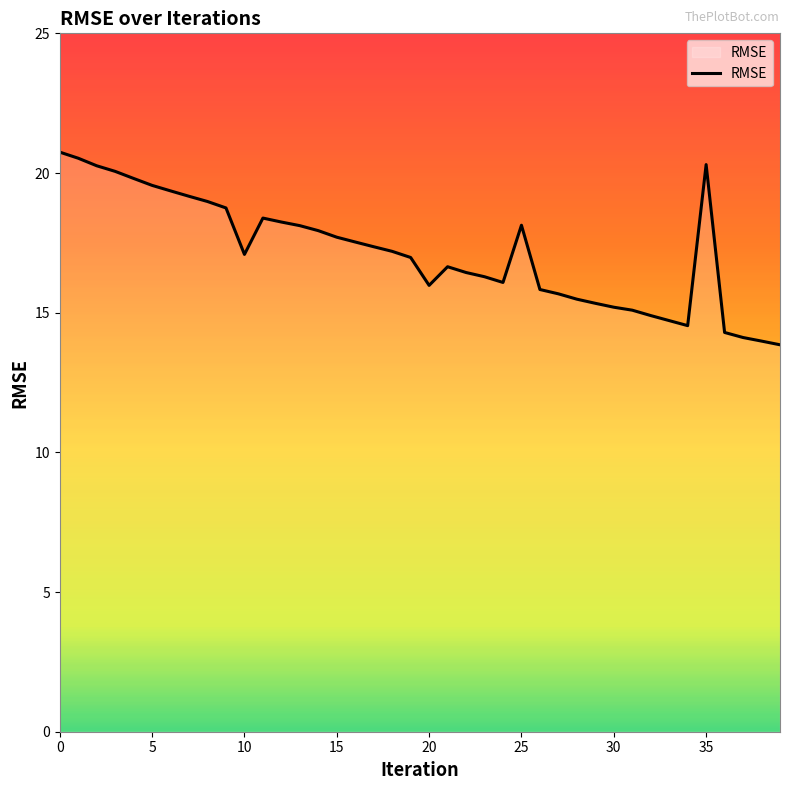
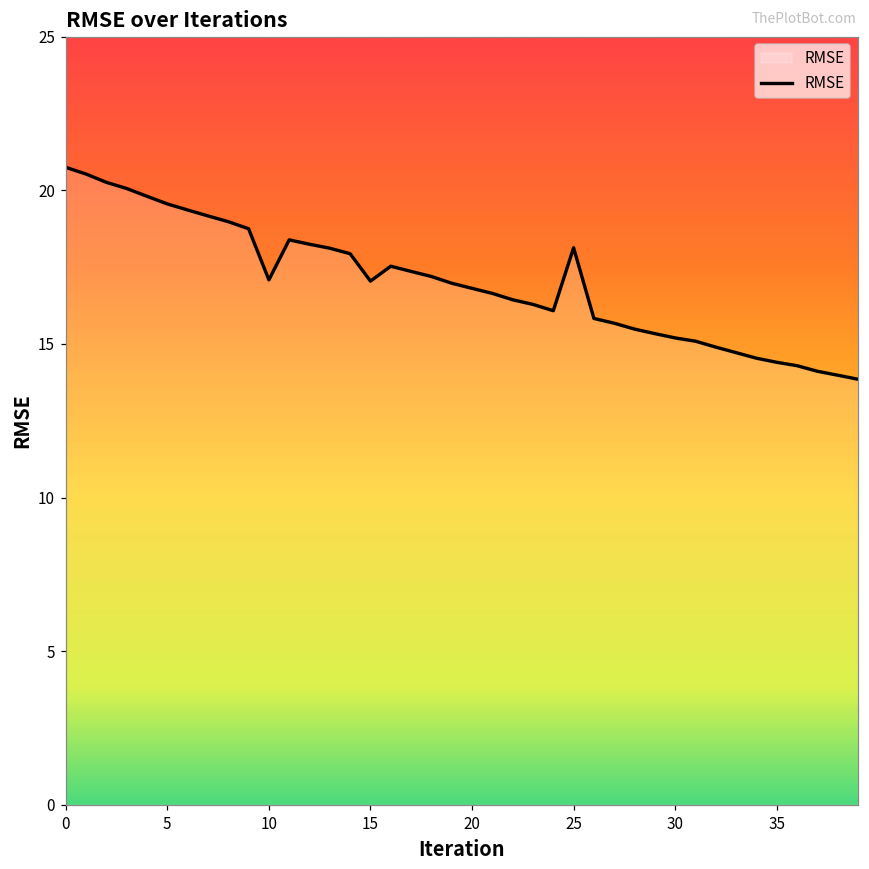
  {
    "0": 20.7,
    "5": 19.6,
    "10": 17.1,
-   "15": 17.7,
-   "20": 16.0,
+   "15": 17.0,
+   "20": 16.8,
    "25": 18.1,
    "30": 15.2,
-   "35": 20.3
+   "35": 14.4
  }
